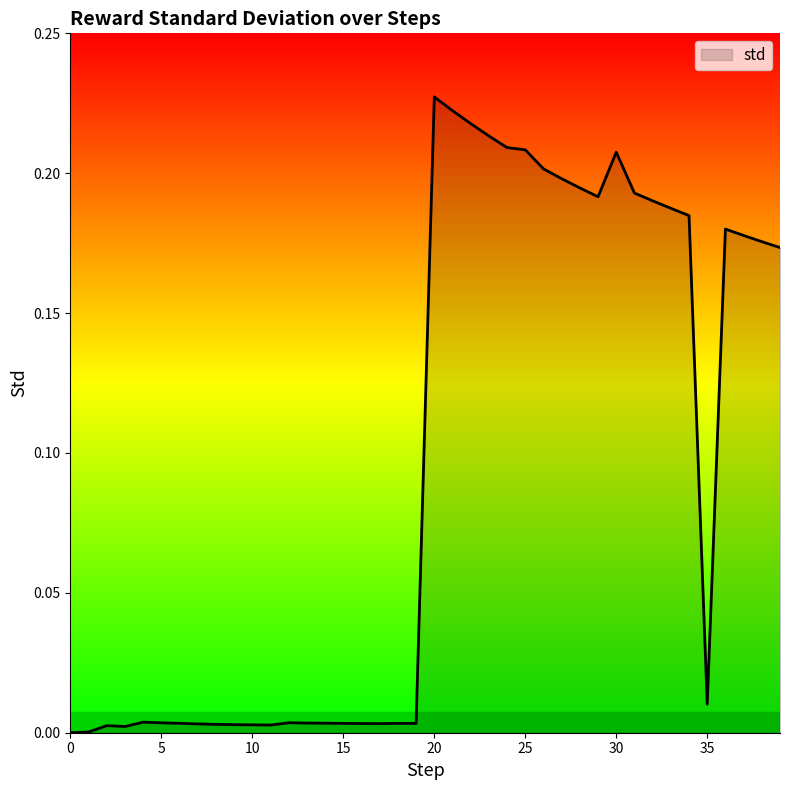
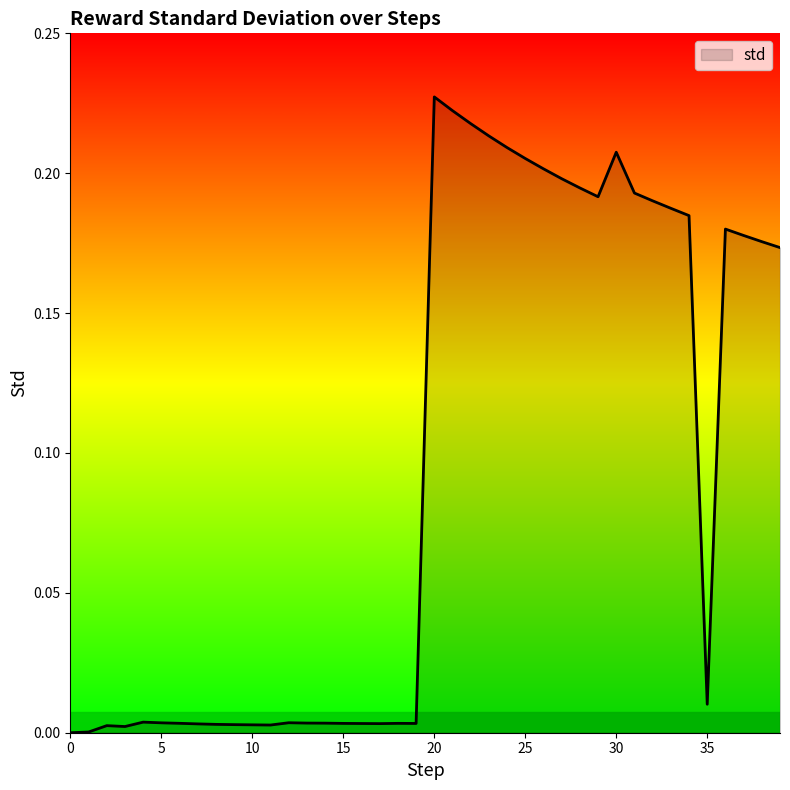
  {
    "20": 0.227,
-   "25": 0.208,
+   "25": 0.205,
    "30": 0.208,
    "35": 0.010
  }
